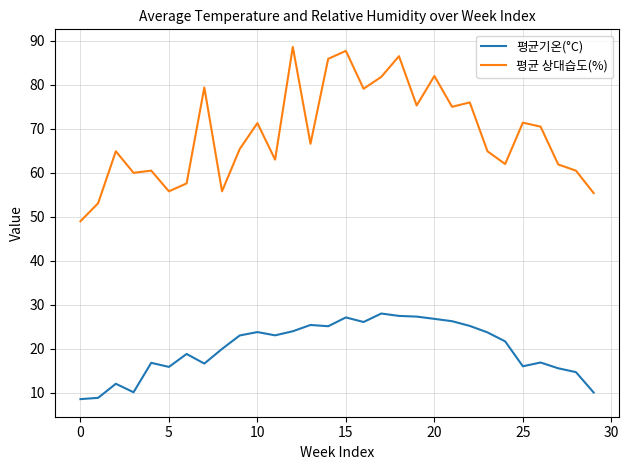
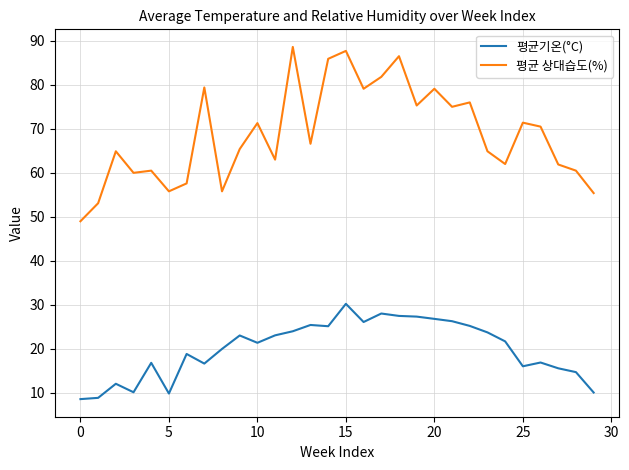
  {
    "평균기온(°C)": {
      "0": 9,
-     "5": 16,
-     "10": 24,
-     "15": 27,
+     "5": 10,
+     "10": 21,
+     "15": 30,
      "20": 27,
      "25": 16
    },
    "평균 상대습도(%)": {
      "0": 49,
      "5": 56,
      "10": 71,
      "15": 88,
-     "20": 82,
+     "20": 79,
      "25": 71
    }
  }
